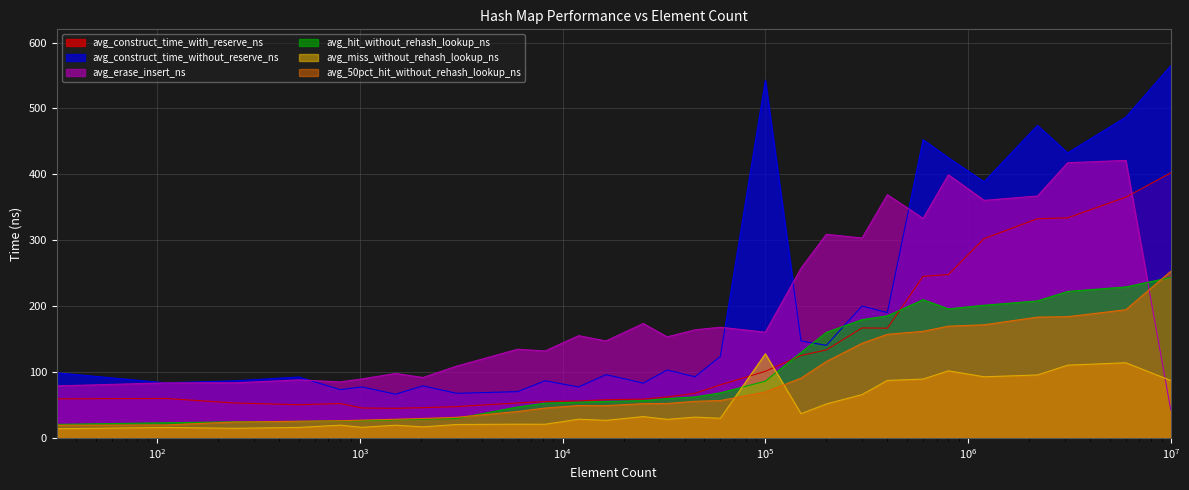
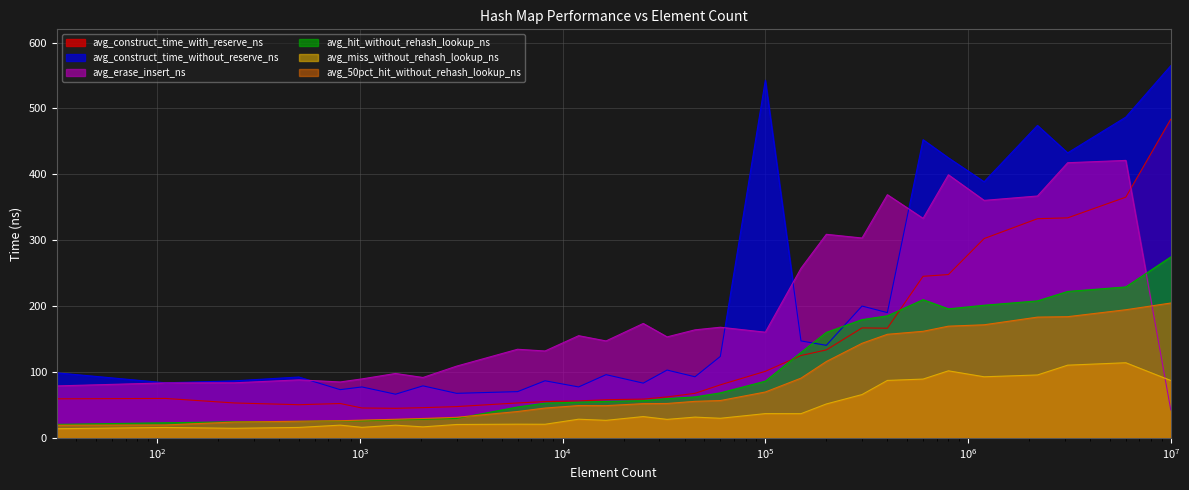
  {
    "avg_construct_time_with_reserve_ns": {
      "10^5": 100,
-     "10^7": 400
+     "10^7": 480
    },
    "avg_construct_time_without_reserve_ns": {
      "10^5": 540,
      "10^7": 560
    },
    "avg_erase_insert_ns": {
      "10^5": 160,
      "10^7": 40
    },
    "avg_hit_without_rehash_lookup_ns": {
      "10^5": 90,
-     "10^7": 240
+     "10^7": 270
    },
    "avg_miss_without_rehash_lookup_ns": {
-     "10^5": 130,
+     "10^5": 40,
      "10^7": 90
    },
    "avg_50pct_hit_without_rehash_lookup_ns": {
      "10^5": 70,
-     "10^7": 250
+     "10^7": 200
    }
  }
